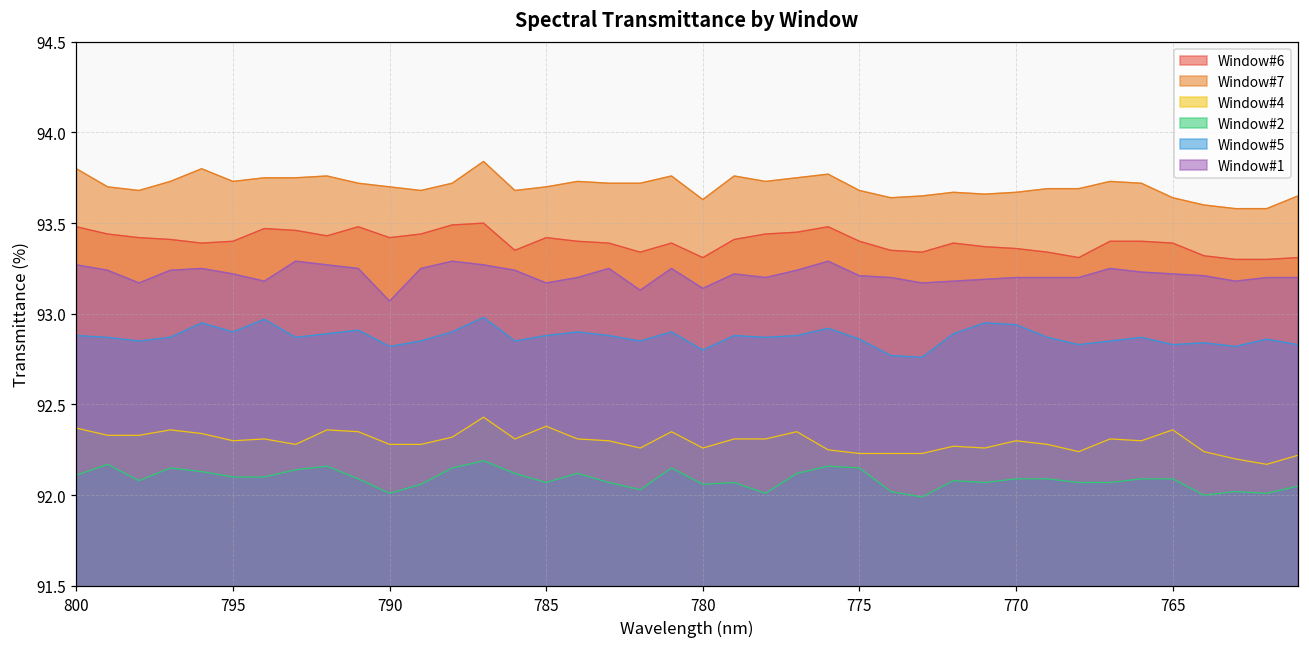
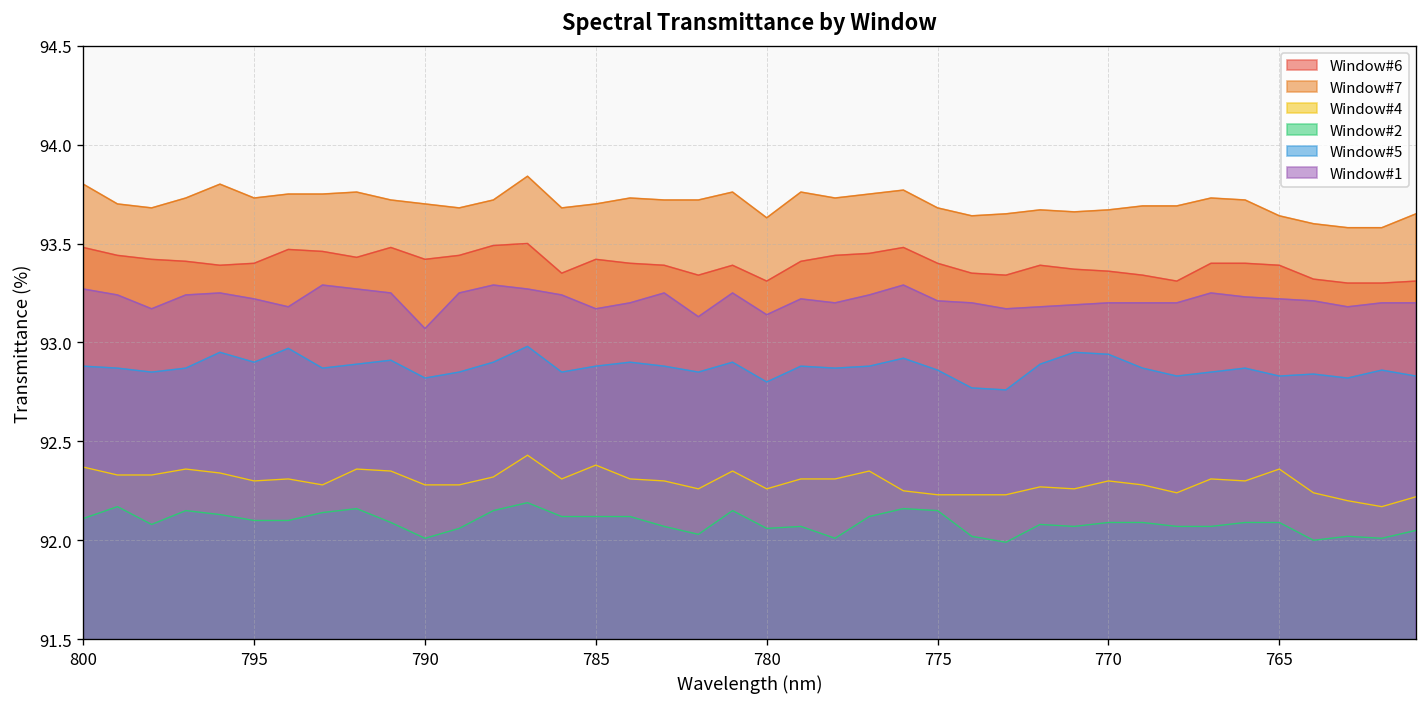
  {
    "Window#4": {
      "800": 92.37,
      "795": 92.30,
      "790": 92.28,
      "785": 92.38,
      "780": 92.26,
      "775": 92.23,
      "770": 92.30,
      "765": 92.36
    },
    "Window#2": {
      "800": 92.11,
      "795": 92.10,
      "790": 92.01,
-     "785": 92.07,
+     "785": 92.12,
      "780": 92.06,
      "775": 92.15,
      "770": 92.09,
      "765": 92.09
    },
    "Window#5": {
      "800": 92.88,
      "795": 92.90,
      "790": 92.82,
      "785": 92.88,
      "780": 92.80,
      "775": 92.86,
      "770": 92.94,
      "765": 92.83
    },
    "Window#1": {
      "800": 93.27,
      "795": 93.22,
      "790": 93.07,
      "785": 93.17,
      "780": 93.14,
      "775": 93.21,
      "770": 93.20,
      "765": 93.22
    }
  }
